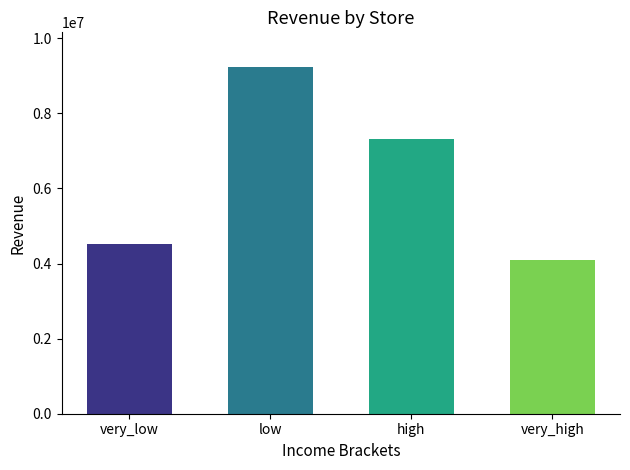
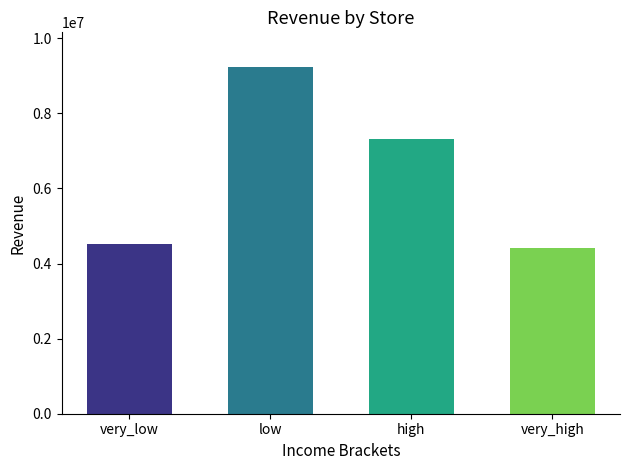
  {
    "very_low": 4500000,
    "low": 9200000,
    "high": 7300000,
-   "very_high": 4100000
+   "very_high": 4400000
  }
